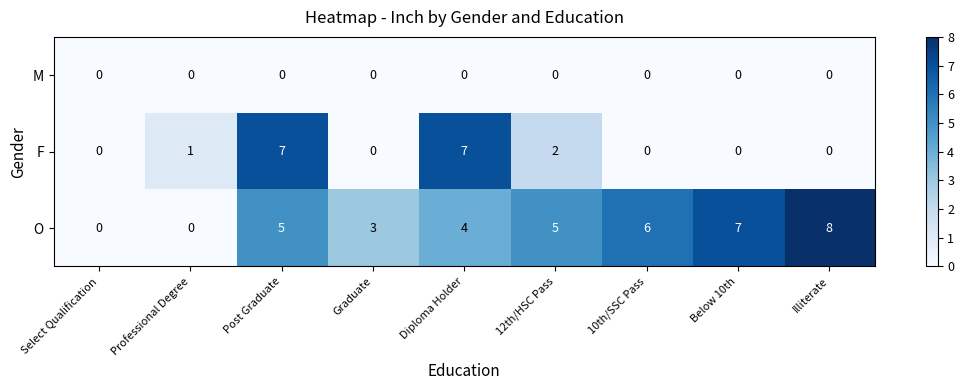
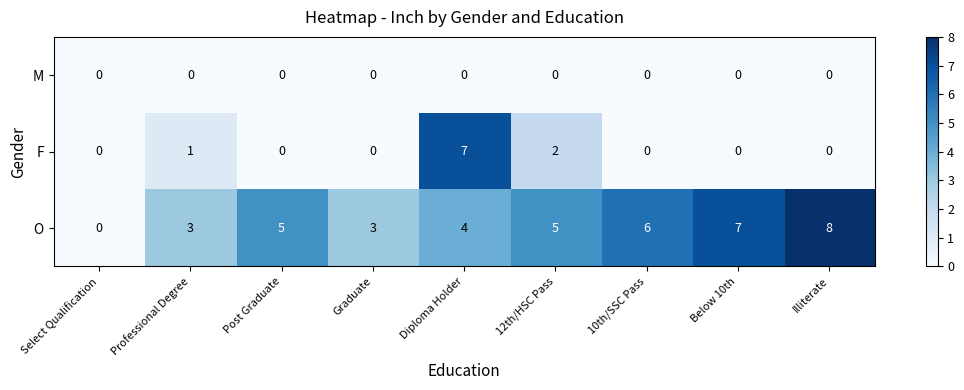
  {
    "M": {
      "Select Qualification": 0,
      "Professional Degree": 0,
      "Post Graduate": 0,
      "Graduate": 0,
      "Diploma Holder": 0,
      "12th/HSC Pass": 0,
      "10th/SSC Pass": 0,
      "Below 10th": 0,
      "Illiterate": 0
    },
    "F": {
      "Select Qualification": 0,
      "Professional Degree": 1,
-     "Post Graduate": 7,
+     "Post Graduate": 0,
      "Graduate": 0,
      "Diploma Holder": 7,
      "12th/HSC Pass": 2,
      "10th/SSC Pass": 0,
      "Below 10th": 0,
      "Illiterate": 0
    },
    "O": {
      "Select Qualification": 0,
-     "Professional Degree": 0,
+     "Professional Degree": 3,
      "Post Graduate": 5,
      "Graduate": 3,
      "Diploma Holder": 4,
      "12th/HSC Pass": 5,
      "10th/SSC Pass": 6,
      "Below 10th": 7,
      "Illiterate": 8
    }
  }
